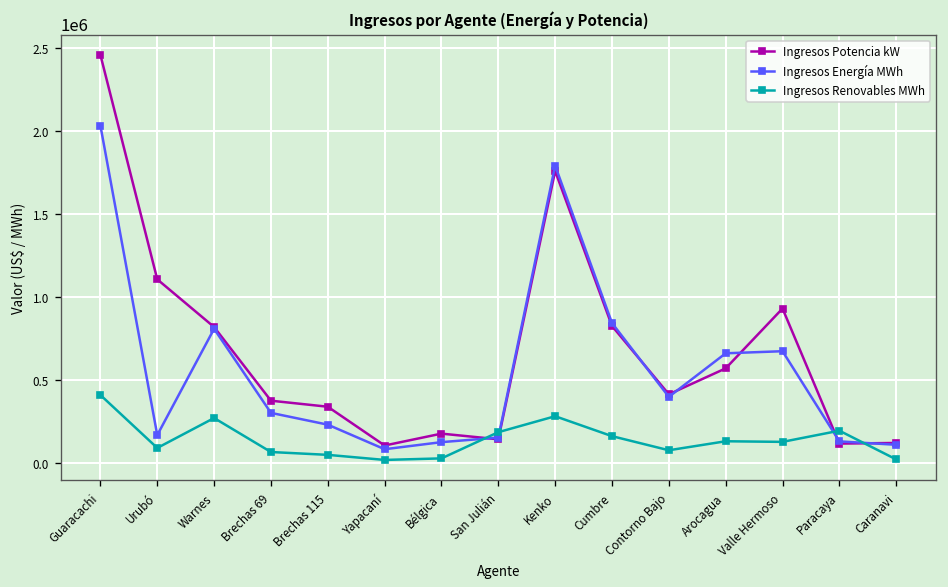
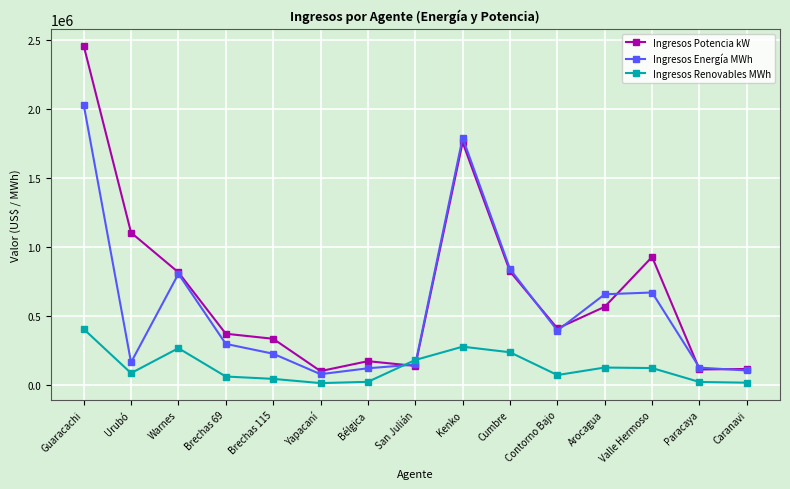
  {
    "Ingresos Potencia kW": {
      "Guaracachi": 2460000,
      "Urubó": 1100000,
      "Brechas 69": 370000,
      "Brechas 115": 340000,
      "Yapacaní": 100000,
      "Bélgica": 170000,
      "Kenko": 1760000,
      "Arocagua": 570000,
      "Valle Hermoso": 930000
    },
    "Ingresos Energía MWh": {
      "Guaracachi": 2030000,
      "Urubó": 170000,
      "Brechas 69": 300000,
      "Brechas 115": 230000,
      "Yapacaní": 80000,
      "Bélgica": 120000,
      "Kenko": 1790000,
      "Arocagua": 660000,
      "Valle Hermoso": 670000
    },
    "Ingresos Renovables MWh": {
      "Guaracachi": 410000,
      "Urubó": 90000,
      "Warnes": 270000,
      "Brechas 69": 60000,
      "Brechas 115": 50000,
      "Yapacaní": 20000,
      "Bélgica": 30000,
      "San Julián": 180000,
      "Kenko": 280000,
-     "Cumbre": 160000,
+     "Cumbre": 240000,
      "Contorno Bajo": 70000,
      "Arocagua": 130000,
      "Valle Hermoso": 130000,
-     "Paracaya": 190000,
+     "Paracaya": 20000,
      "Caranavi": 20000
    }
  }
